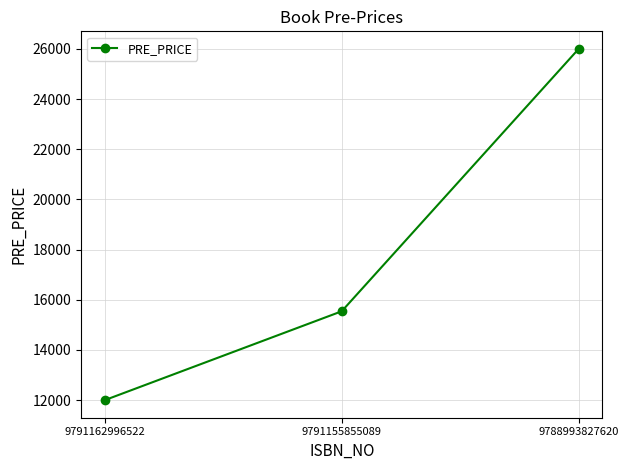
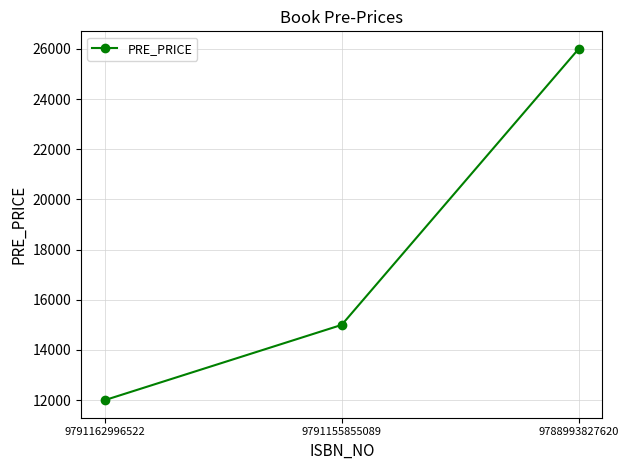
  {
    "9791162996522": 12000,
-   "9791155855089": 15500,
+   "9791155855089": 15000,
    "9788993827620": 26000
  }
